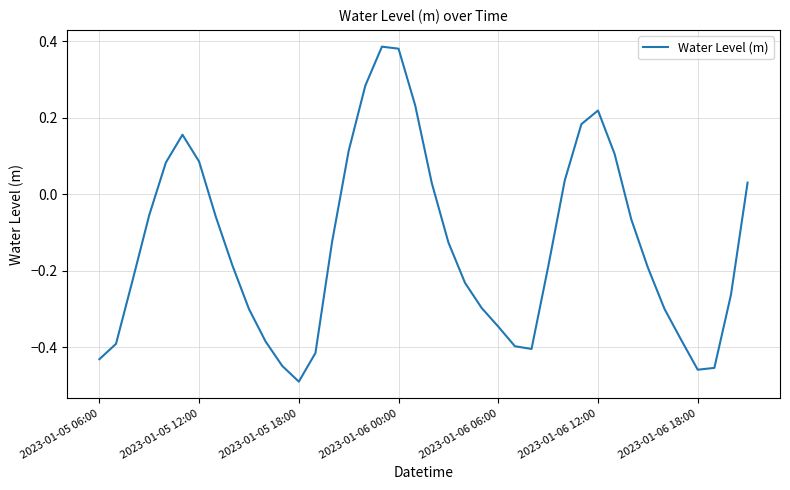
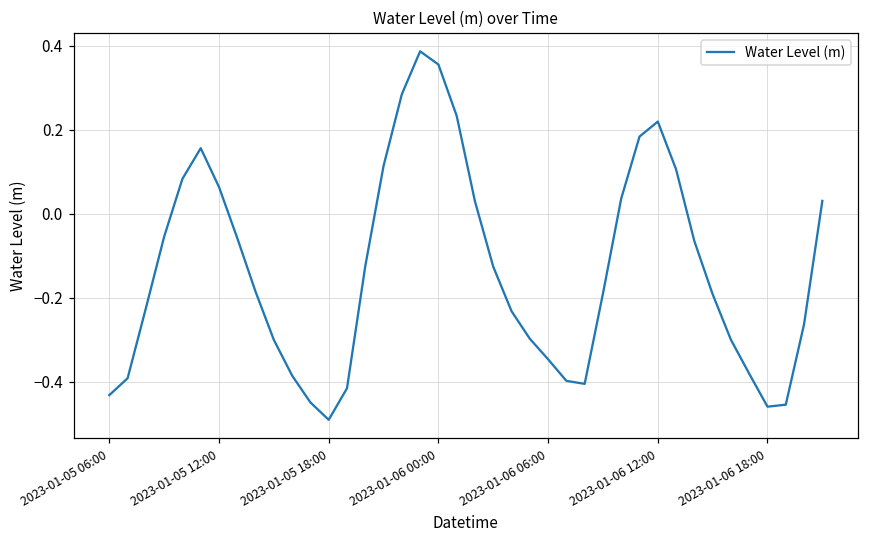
  {
    "2023-01-05 06:00": -0.43,
-   "2023-01-05 12:00": 0.09,
+   "2023-01-05 12:00": 0.06,
    "2023-01-05 18:00": -0.49,
-   "2023-01-06 00:00": 0.38,
+   "2023-01-06 00:00": 0.35,
    "2023-01-06 06:00": -0.35,
    "2023-01-06 12:00": 0.22,
    "2023-01-06 18:00": -0.46
  }
